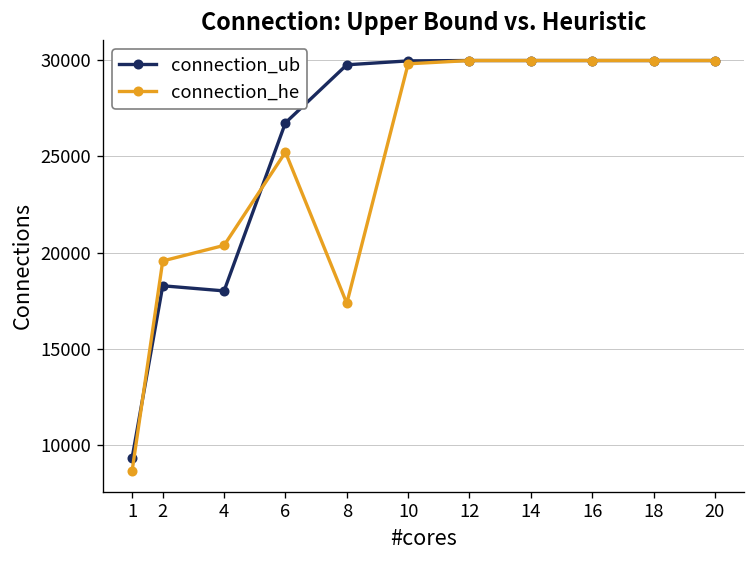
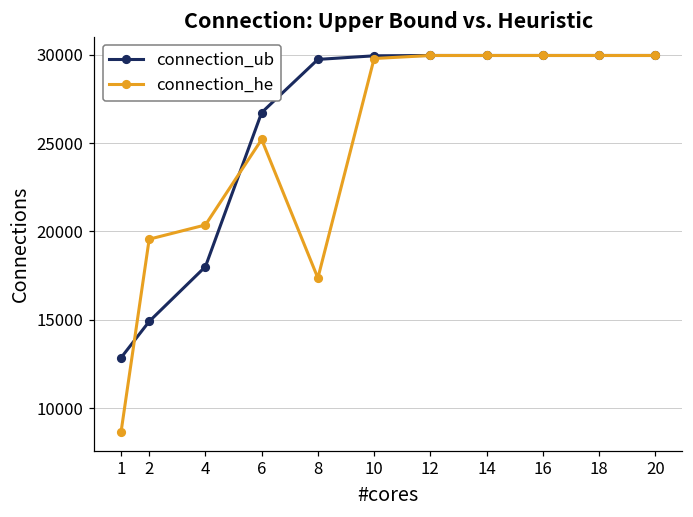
  {
    "connection_ub": {
-     "1": 9300,
-     "2": 18300,
+     "1": 12800,
+     "2": 14900,
      "4": 18000,
      "6": 26700,
      "8": 29700
    },
    "connection_he": {
      "1": 8600,
      "2": 19600,
      "4": 20400,
      "6": 25200,
      "8": 17400
    }
  }
